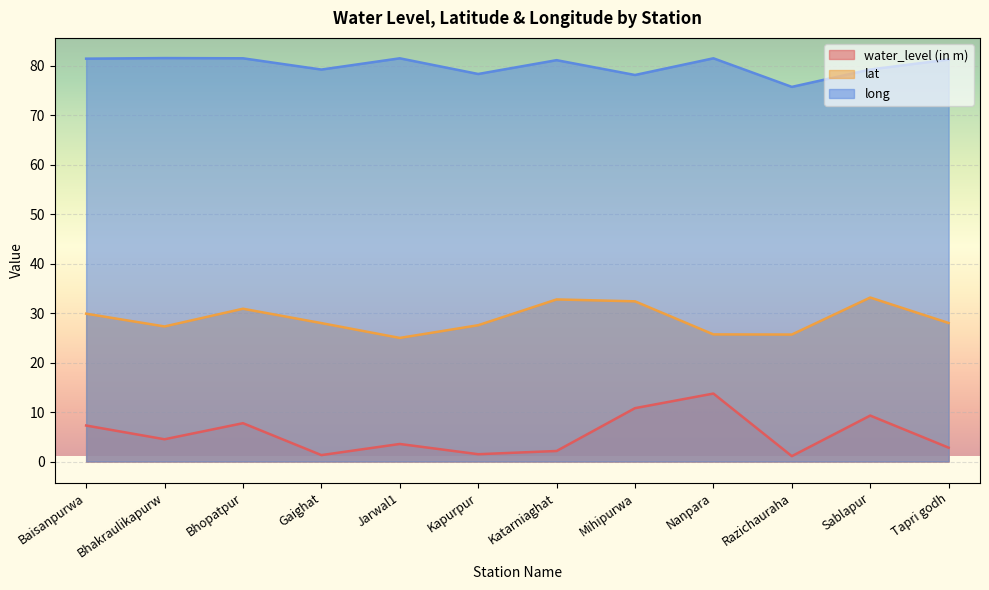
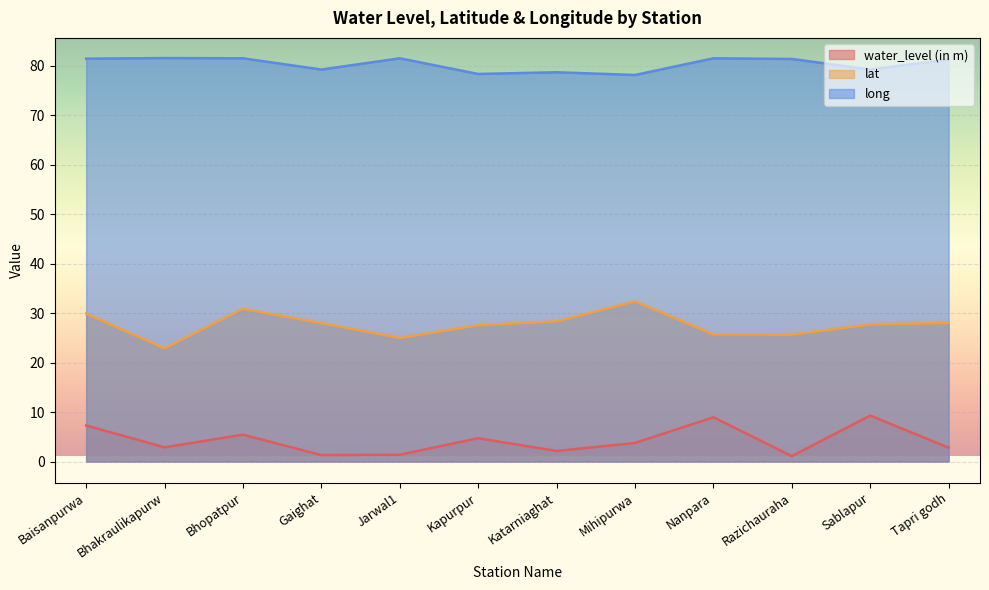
  {
    "water_level (in m)": {
      "Baisanpurwa": 7,
-     "Bhakraulikapurw": 5,
-     "Bhopatpur": 8,
+     "Bhakraulikapurw": 3,
+     "Bhopatpur": 5,
      "Gaighat": 1,
-     "Jarwal1": 4,
-     "Kapurpur": 1,
+     "Jarwal1": 1,
+     "Kapurpur": 5,
      "Katarniaghat": 2,
-     "Mihipurwa": 11,
-     "Nanpara": 14,
+     "Mihipurwa": 4,
+     "Nanpara": 9,
      "Razichauraha": 1,
      "Sablapur": 9,
      "Tapri godh": 3
    },
    "lat": {
      "Baisanpurwa": 30,
-     "Bhakraulikapurw": 27,
+     "Bhakraulikapurw": 23,
      "Bhopatpur": 31,
      "Gaighat": 28,
      "Jarwal1": 25,
      "Kapurpur": 28,
-     "Katarniaghat": 33,
+     "Katarniaghat": 28,
      "Mihipurwa": 32,
      "Nanpara": 26,
      "Razichauraha": 26,
-     "Sablapur": 33,
+     "Sablapur": 28,
      "Tapri godh": 28
    },
    "long": {
      "Baisanpurwa": 81,
      "Bhakraulikapurw": 82,
      "Bhopatpur": 82,
      "Gaighat": 79,
      "Jarwal1": 82,
      "Kapurpur": 78,
-     "Katarniaghat": 81,
+     "Katarniaghat": 79,
      "Mihipurwa": 78,
      "Nanpara": 82,
-     "Razichauraha": 76
+     "Razichauraha": 81
    }
  }
